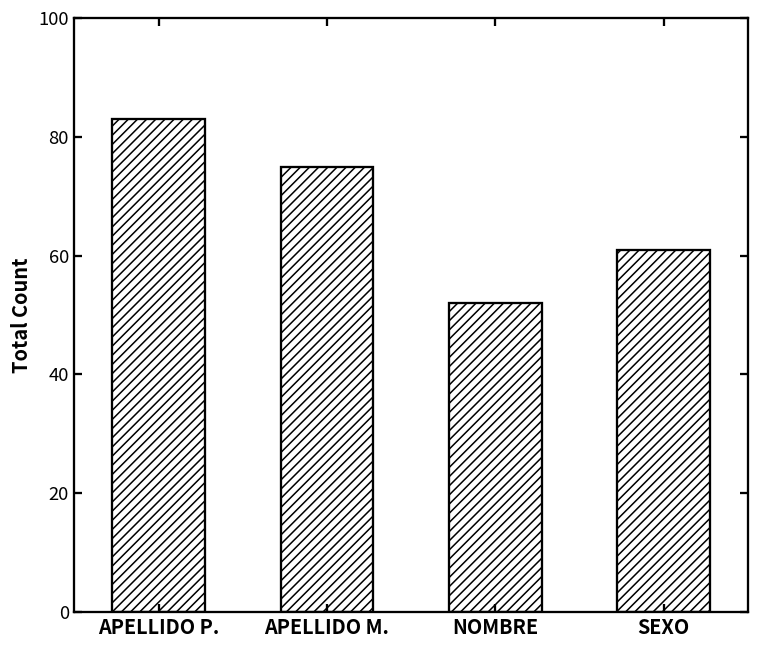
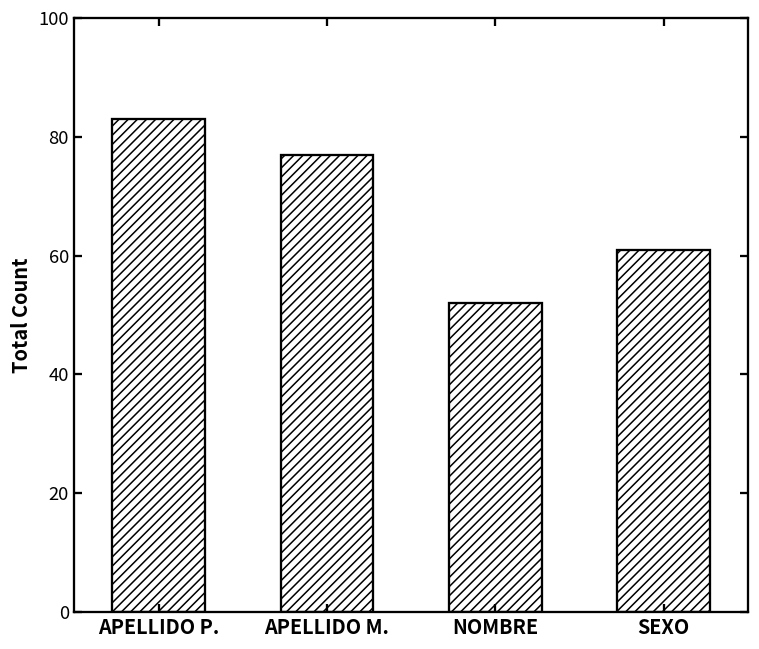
  {
    "APELLIDO P.": 83,
-   "APELLIDO M.": 75,
+   "APELLIDO M.": 77,
    "NOMBRE": 52,
    "SEXO": 61
  }
